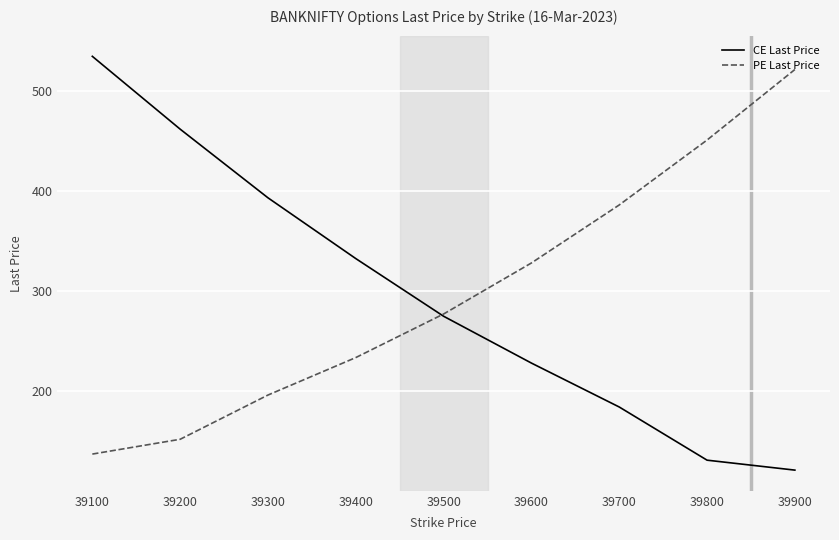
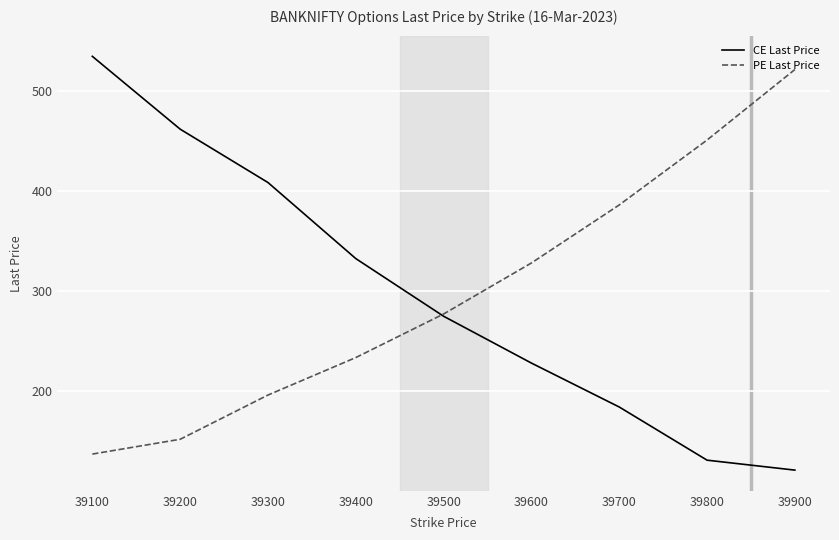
  {
    "CE Last Price": {
      "39100": 540,
      "39200": 460,
-     "39300": 390,
+     "39300": 410,
      "39400": 330,
      "39600": 230,
      "39700": 180,
      "39800": 130,
      "39900": 120
    },
    "PE Last Price": {
      "39100": 140,
      "39200": 150,
      "39300": 200,
      "39400": 230,
      "39600": 330,
      "39700": 390,
      "39800": 450,
      "39900": 520
    }
  }
